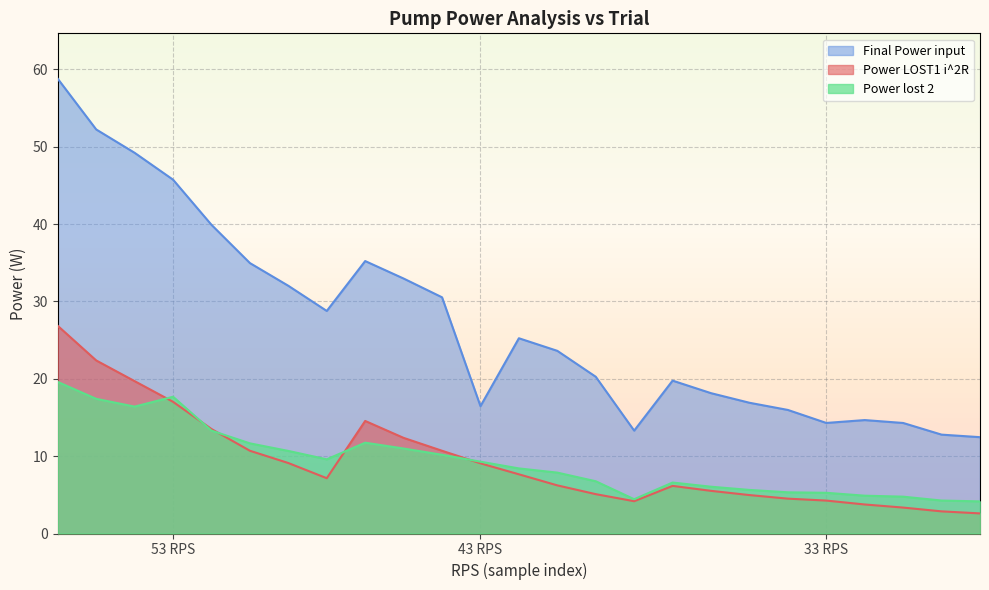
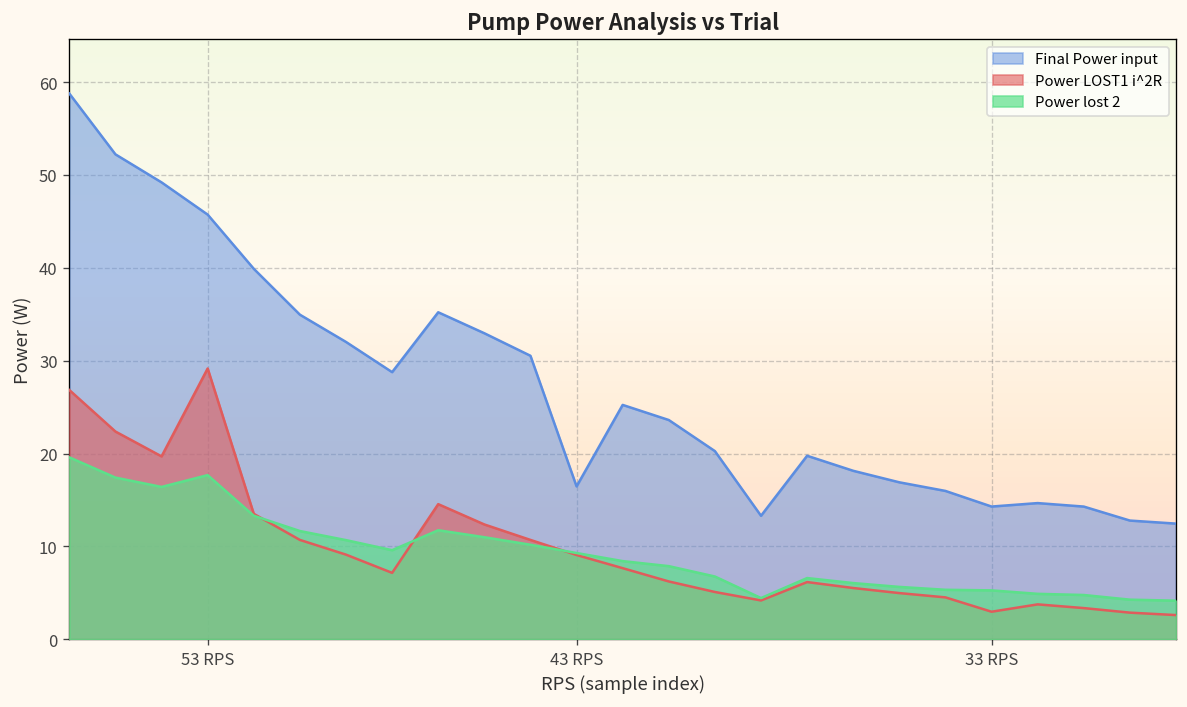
  {
    "Final Power input": {
      "53 RPS": 46,
      "43 RPS": 16,
      "33 RPS": 14
    },
    "Power LOST1 i^2R": {
-     "53 RPS": 17,
-     "33 RPS": 4
+     "53 RPS": 29,
+     "33 RPS": 3
    },
    "Power lost 2": {
      "53 RPS": 18,
      "33 RPS": 5
    }
  }
